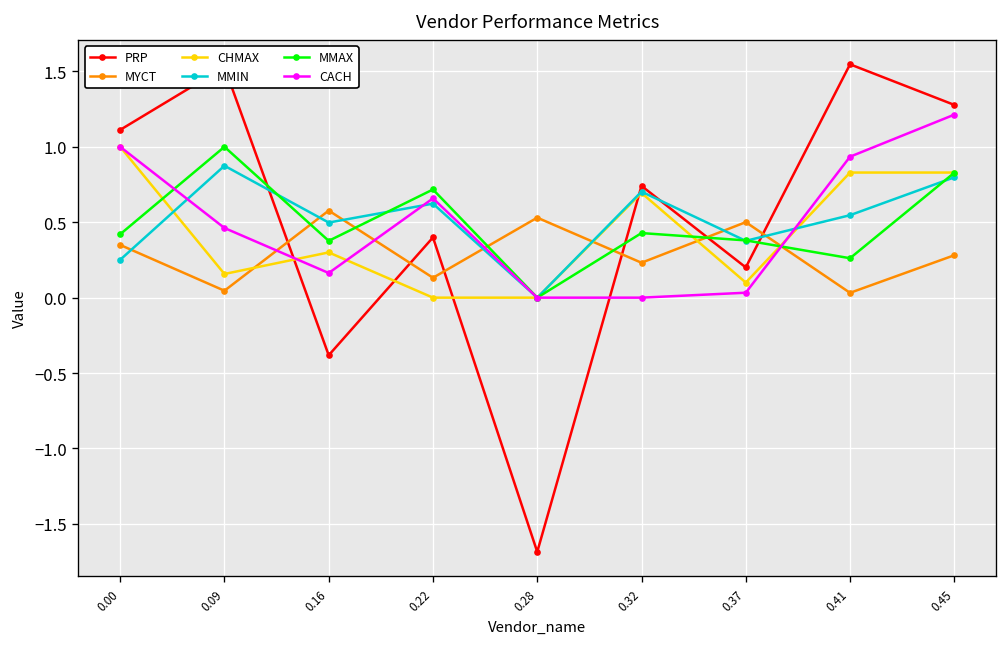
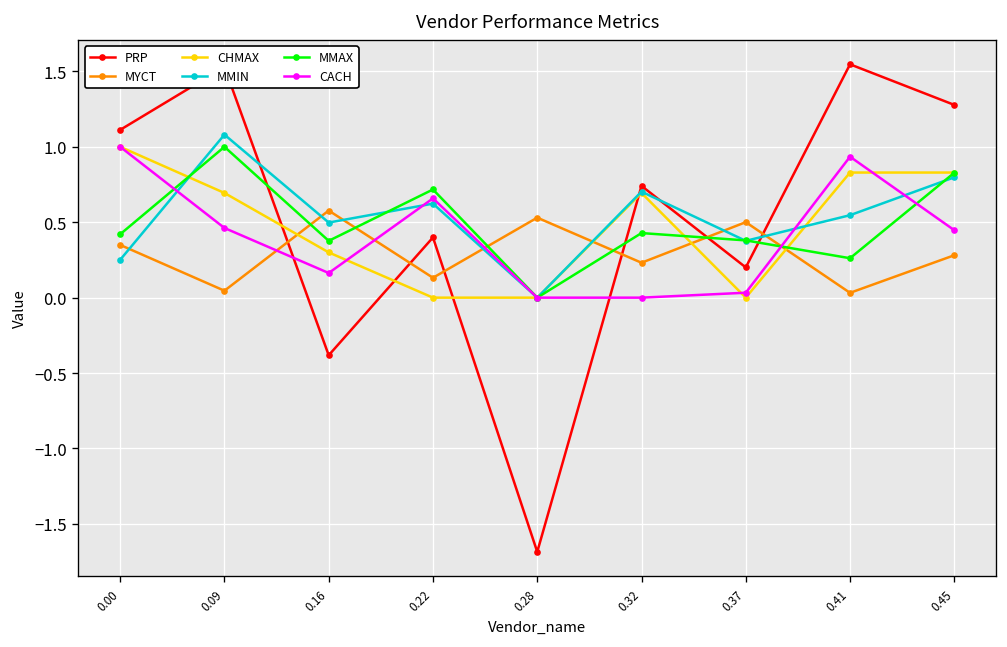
  {
    "PRP": {
      "0.00": 1.11,
      "0.16": -0.38,
      "0.22": 0.40,
      "0.28": -1.69,
      "0.32": 0.74,
      "0.37": 0.20,
      "0.41": 1.55,
      "0.45": 1.28
    },
    "MYCT": {
      "0.00": 0.35,
      "0.09": 0.05,
      "0.16": 0.58,
      "0.22": 0.13,
      "0.28": 0.53,
      "0.32": 0.23,
      "0.37": 0.50,
      "0.41": 0.03,
      "0.45": 0.28
    },
    "CHMAX": {
-     "0.09": 0.16,
+     "0.09": 0.69,
      "0.16": 0.30,
      "0.22": 0.00,
-     "0.37": 0.1,
+     "0.37": 0.0,
      "0.41": 0.83
    },
    "MMIN": {
      "0.00": 0.25,
-     "0.09": 0.87,
+     "0.09": 1.08,
      "0.16": 0.50,
      "0.22": 0.62,
      "0.41": 0.55,
      "0.45": 0.80
    },
    "MMAX": {
      "0.00": 0.42,
      "0.09": 1.00,
      "0.16": 0.38,
      "0.22": 0.72,
      "0.32": 0.43,
      "0.41": 0.26
    },
    "CACH": {
      "0.09": 0.46,
      "0.16": 0.16,
      "0.22": 0.66,
      "0.32": 0.00,
      "0.37": 0.03,
      "0.41": 0.93,
-     "0.45": 1.21
+     "0.45": 0.45
    }
  }
